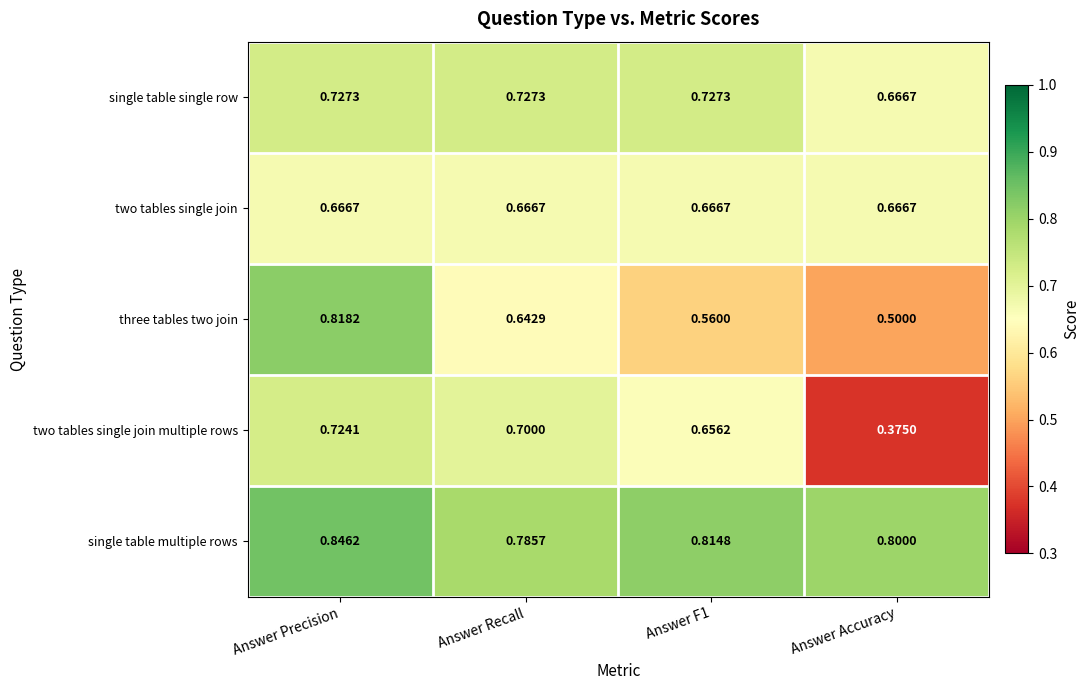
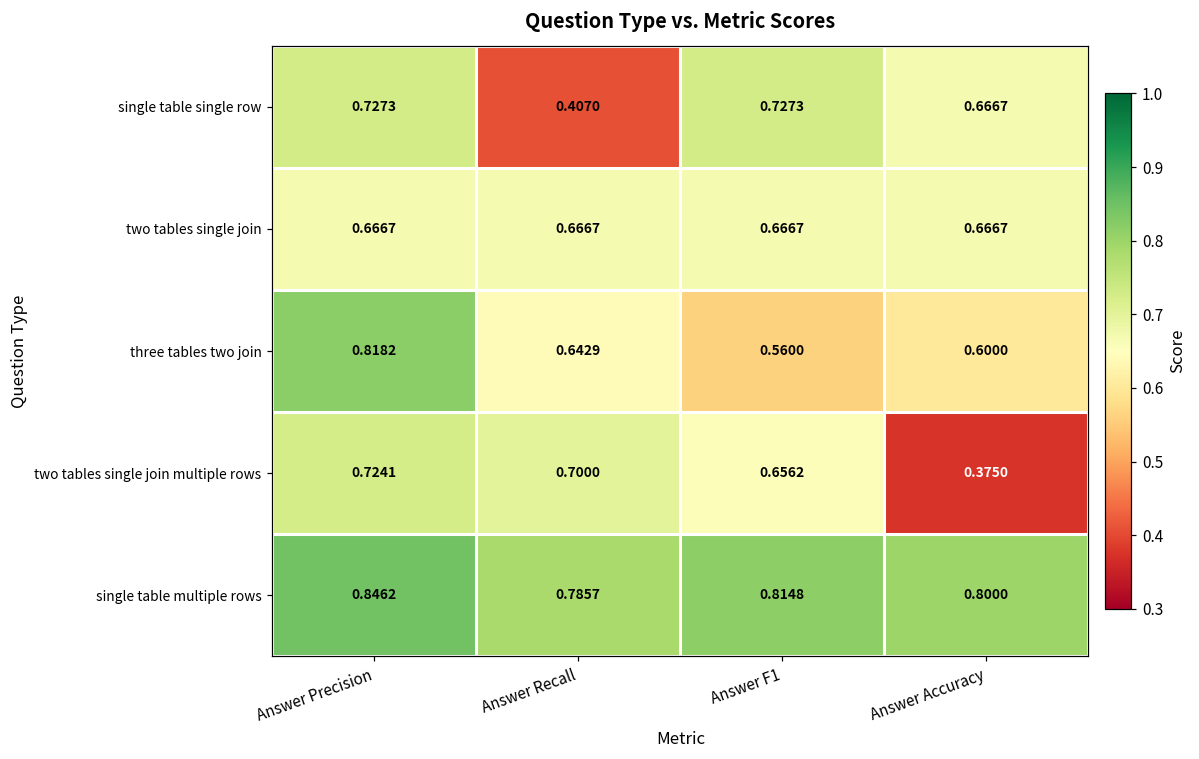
  {
    "single table single row": {
      "Answer Precision": 0.7273,
-     "Answer Recall": 0.7273,
+     "Answer Recall": 0.4070,
      "Answer F1": 0.7273,
      "Answer Accuracy": 0.6667
    },
    "two tables single join": {
      "Answer Precision": 0.6667,
      "Answer Recall": 0.6667,
      "Answer F1": 0.6667,
      "Answer Accuracy": 0.6667
    },
    "three tables two join": {
      "Answer Precision": 0.8182,
      "Answer Recall": 0.6429,
      "Answer F1": 0.5600,
-     "Answer Accuracy": 0.5000
+     "Answer Accuracy": 0.6000
    },
    "two tables single join multiple rows": {
      "Answer Precision": 0.7241,
      "Answer Recall": 0.7000,
      "Answer F1": 0.6562,
      "Answer Accuracy": 0.3750
    },
    "single table multiple rows": {
      "Answer Precision": 0.8462,
      "Answer Recall": 0.7857,
      "Answer F1": 0.8148,
      "Answer Accuracy": 0.8000
    }
  }
